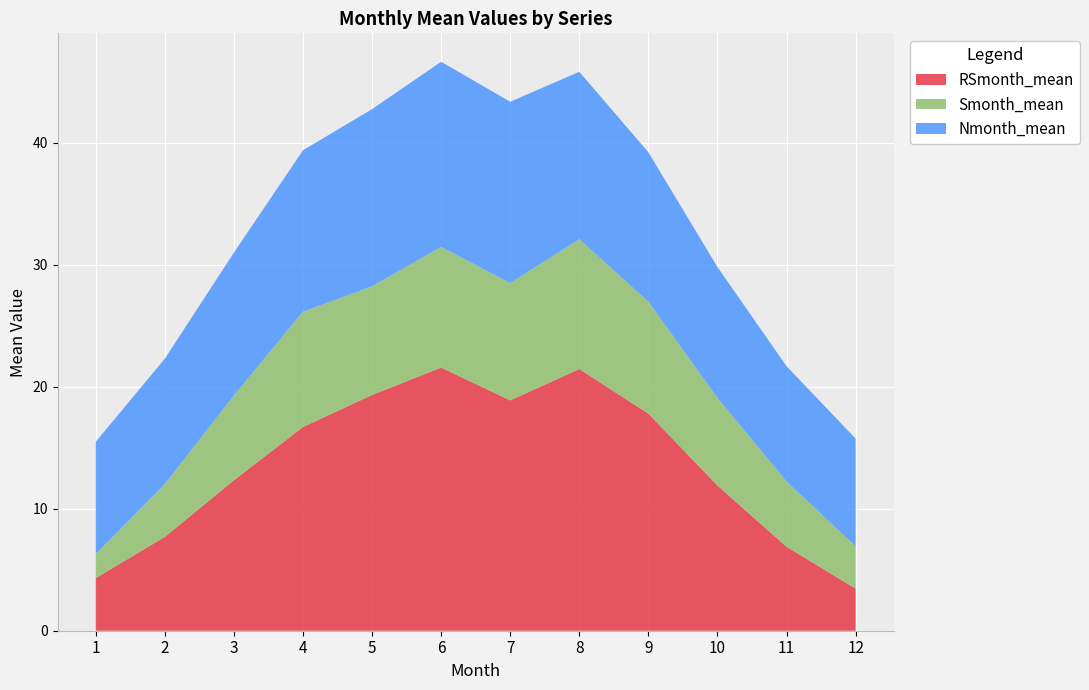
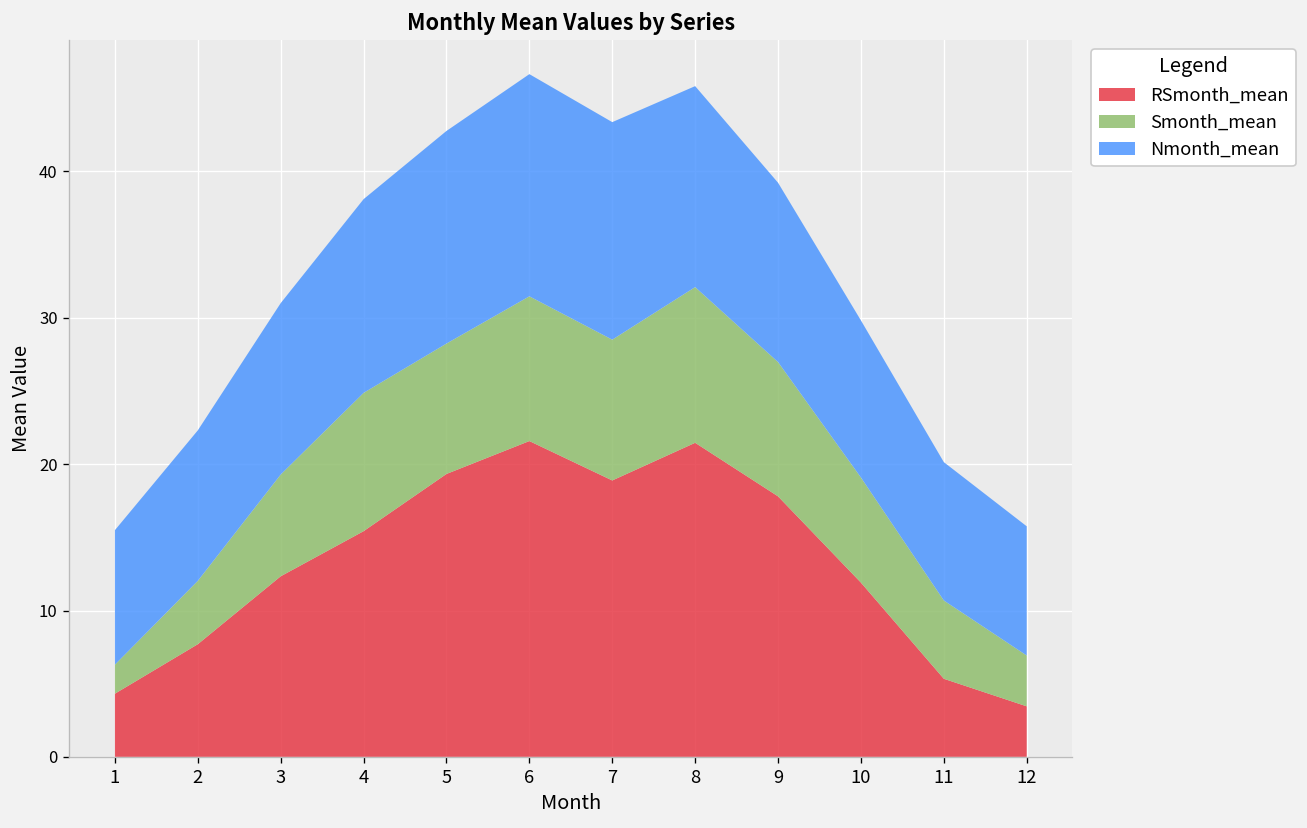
  {
    "RSmonth_mean": {
      "1": 4.3,
      "2": 7.7,
      "3": 12.3,
-     "4": 16.7,
+     "4": 15.4,
      "5": 19.3,
      "6": 21.6,
      "7": 18.9,
      "8": 21.5,
      "9": 17.8,
      "10": 11.9,
-     "11": 6.9,
+     "11": 5.3,
      "12": 3.5
    },
    "Smonth_mean": {
      "1": 2.0,
      "2": 4.3,
      "3": 7.0,
      "4": 9.5,
      "5": 8.9,
      "6": 9.9,
      "7": 9.6,
      "8": 10.6,
      "9": 9.2,
      "10": 7.2,
      "11": 5.3,
      "12": 3.5
    },
    "Nmonth_mean": {
      "1": 9.2,
      "2": 10.3,
      "3": 11.7,
      "4": 13.2,
      "5": 14.5,
      "6": 15.2,
      "7": 14.9,
      "8": 13.7,
      "9": 12.3,
      "10": 10.7,
      "11": 9.5,
      "12": 8.8
    }
  }
